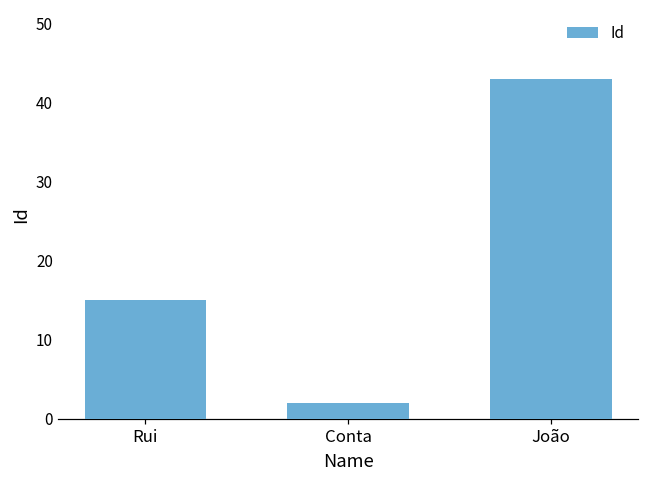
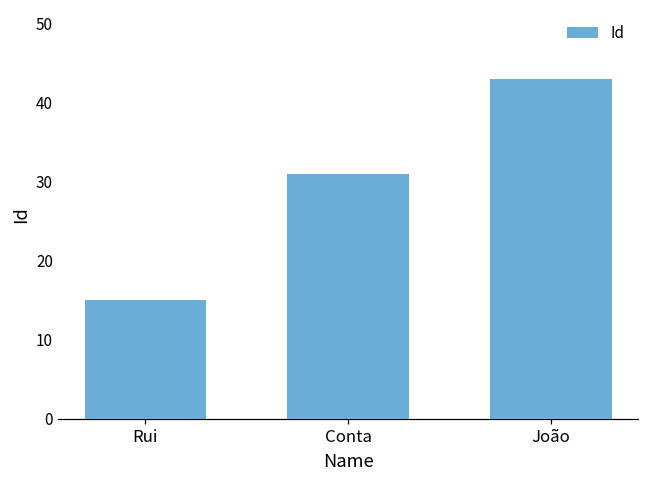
  {
    "Rui": 15,
-   "Conta": 2,
+   "Conta": 31,
    "João": 43
  }
